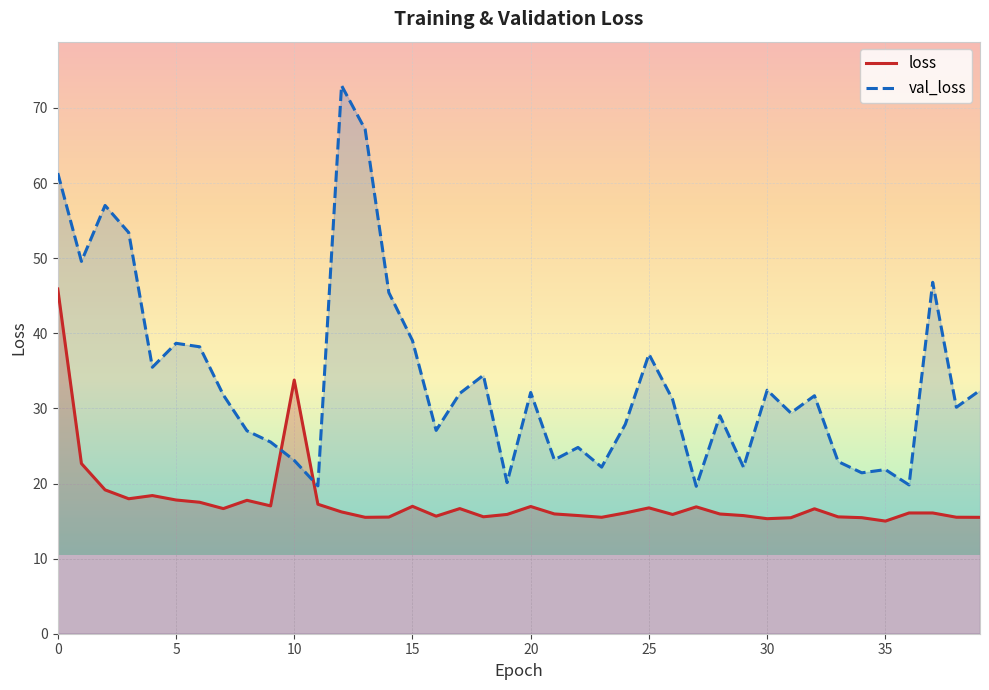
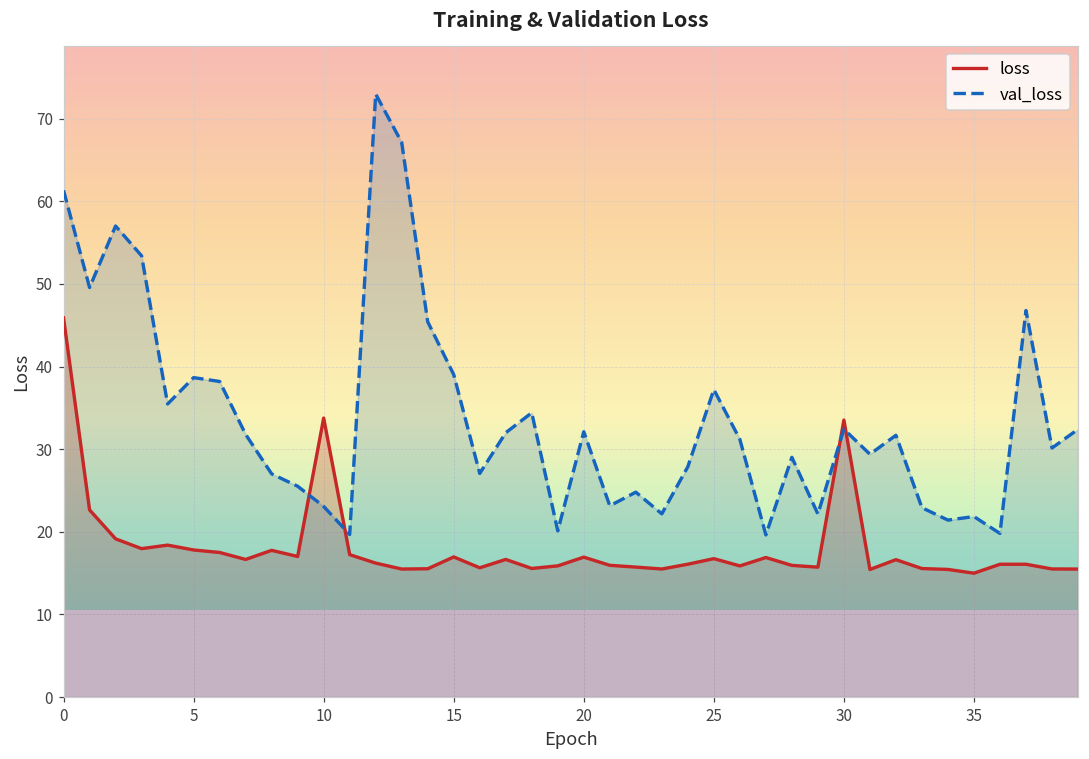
  {
    "loss": {
      "0": 46,
      "5": 18,
      "10": 34,
      "15": 17,
      "20": 17,
      "25": 17,
-     "30": 15,
+     "30": 34,
      "35": 15
    },
    "val_loss": {
      "0": 61,
      "5": 39,
      "10": 23,
      "15": 39,
      "20": 32,
      "25": 37,
      "30": 32,
      "35": 22
    }
  }
